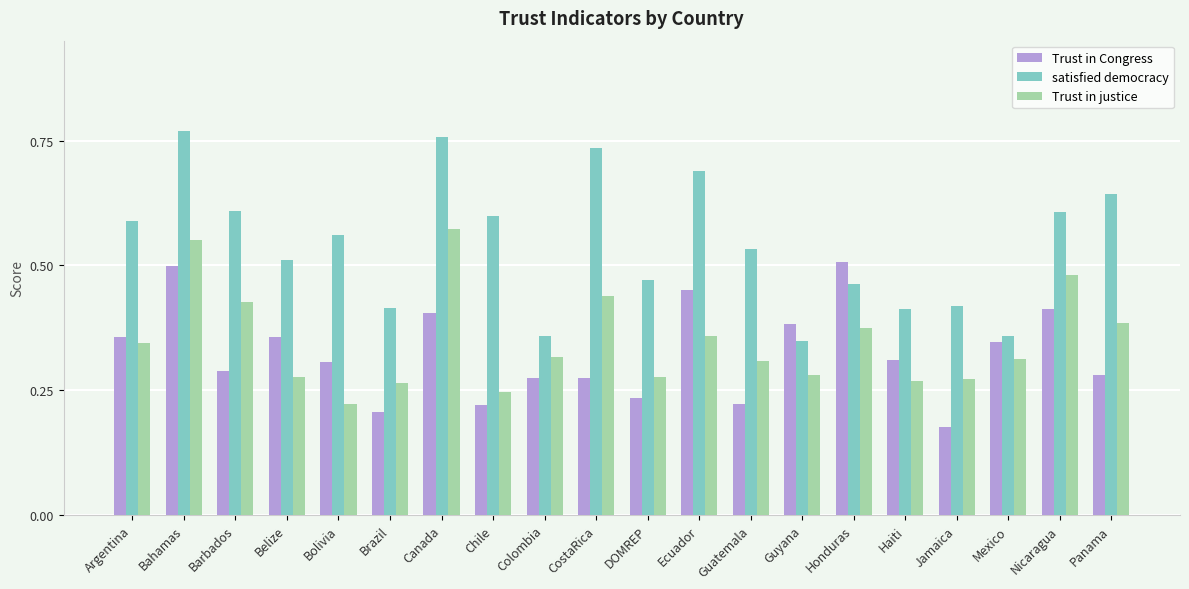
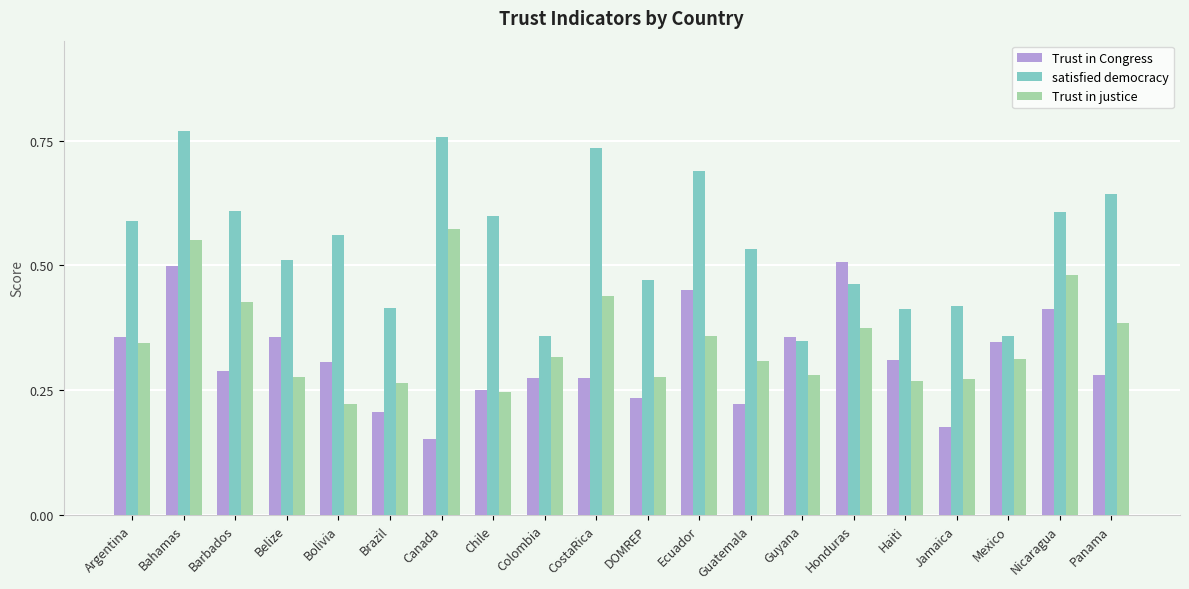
  {
    "Trust in Congress": {
      "Argentina": 0.36,
      "Bahamas": 0.50,
      "Barbados": 0.29,
      "Belize": 0.36,
      "Bolivia": 0.31,
      "Brazil": 0.21,
-     "Canada": 0.40,
-     "Chile": 0.22,
+     "Canada": 0.15,
+     "Chile": 0.25,
      "Colombia": 0.27,
      "CostaRica": 0.27,
      "DOMREP": 0.23,
      "Ecuador": 0.45,
      "Guatemala": 0.22,
-     "Guyana": 0.38,
+     "Guyana": 0.36,
      "Honduras": 0.51,
      "Haiti": 0.31,
      "Jamaica": 0.18,
      "Mexico": 0.35,
      "Nicaragua": 0.41,
      "Panama": 0.28
    }
  }
